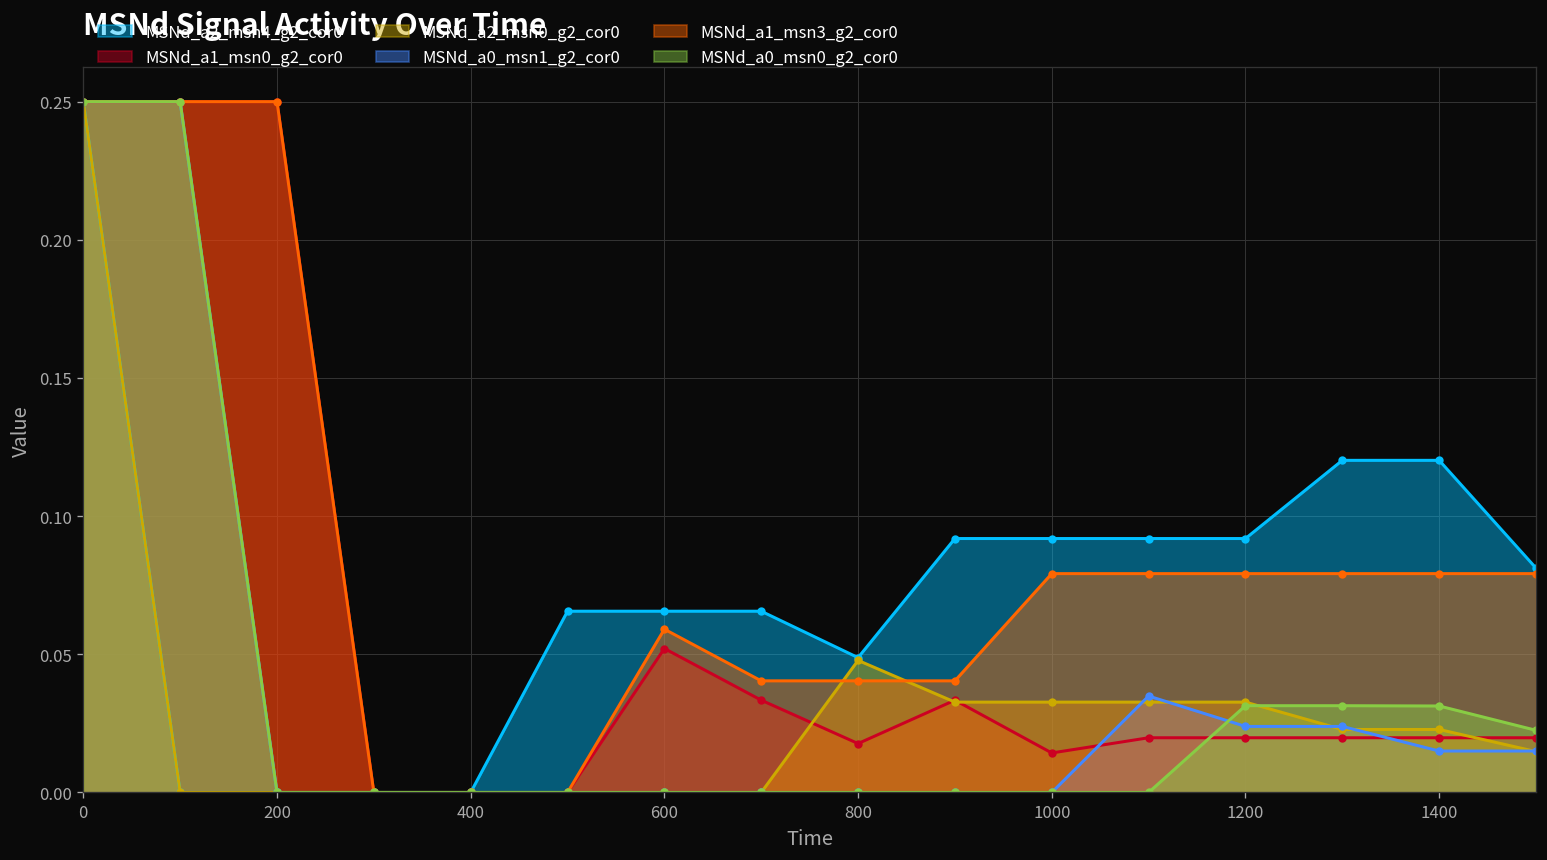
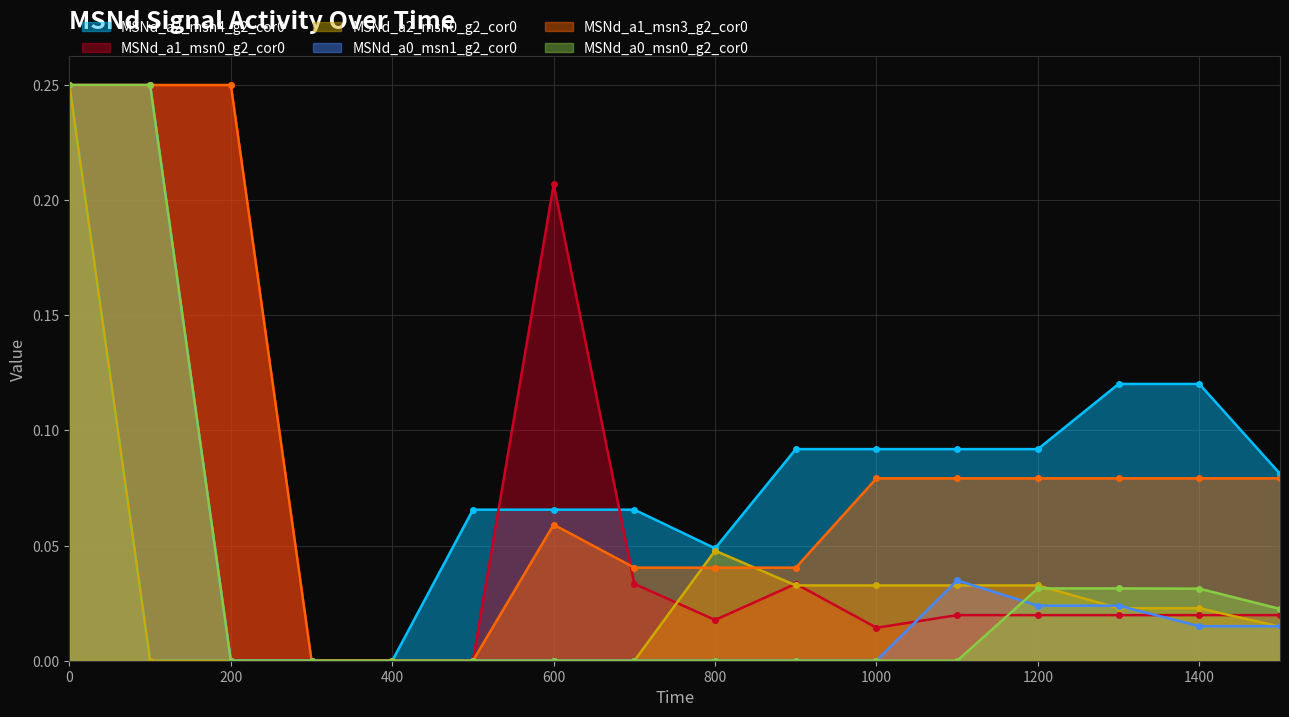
  {
    "MSNd_a1_msn0_g2_cor0": {
-     "600": 0.052,
+     "600": 0.207,
      "800": 0.018,
      "1000": 0.014,
      "1200": 0.020,
      "1400": 0.020
    },
    "MSNd_a0_msn0_g2_cor0": {
      "1200": 0.031,
      "1400": 0.031
    }
  }
